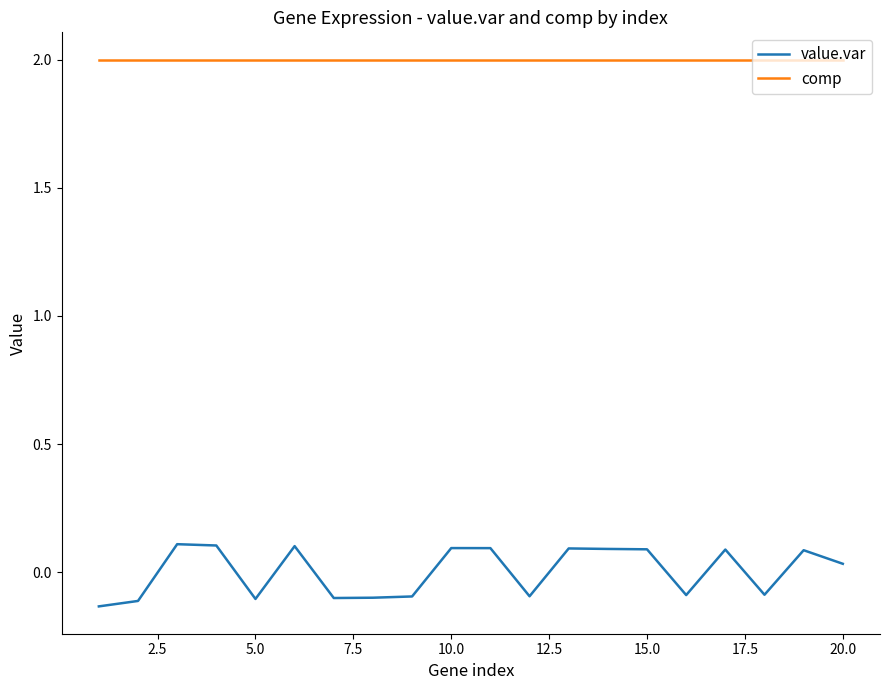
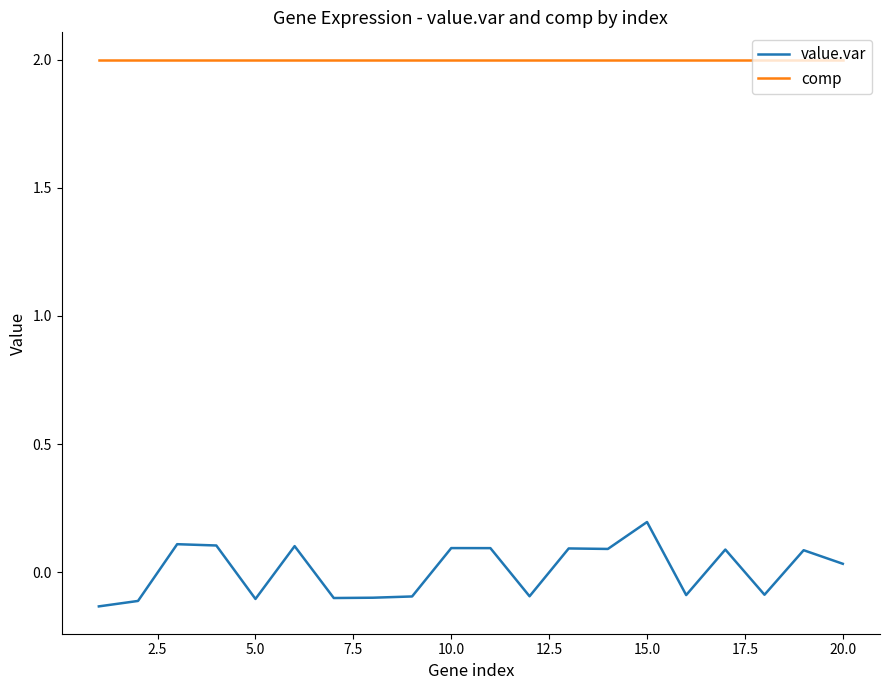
  {
    "value.var": {
      "5.0": -0.10,
      "10.0": 0.09,
-     "15.0": 0.09,
+     "15.0": 0.20,
      "20.0": 0.03
    },
    "comp": {
      "5.0": 2.00,
      "10.0": 2.00,
      "15.0": 2.00
    }
  }
